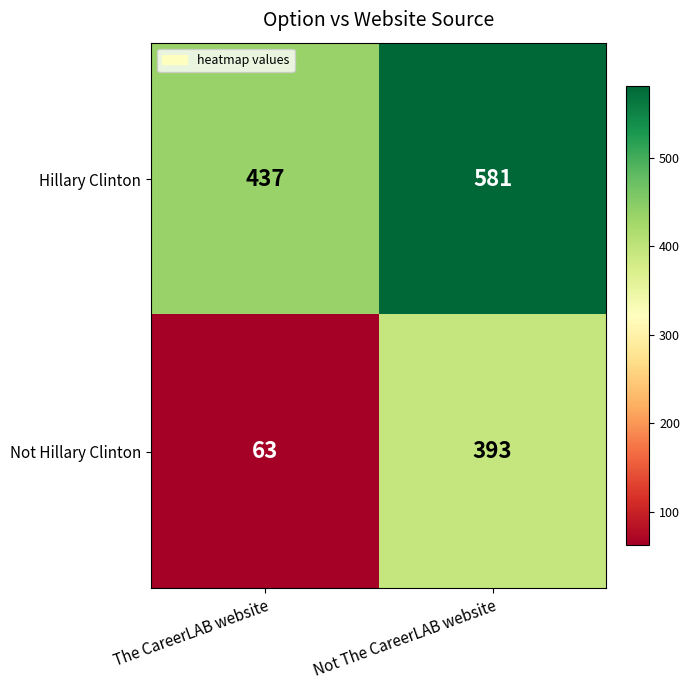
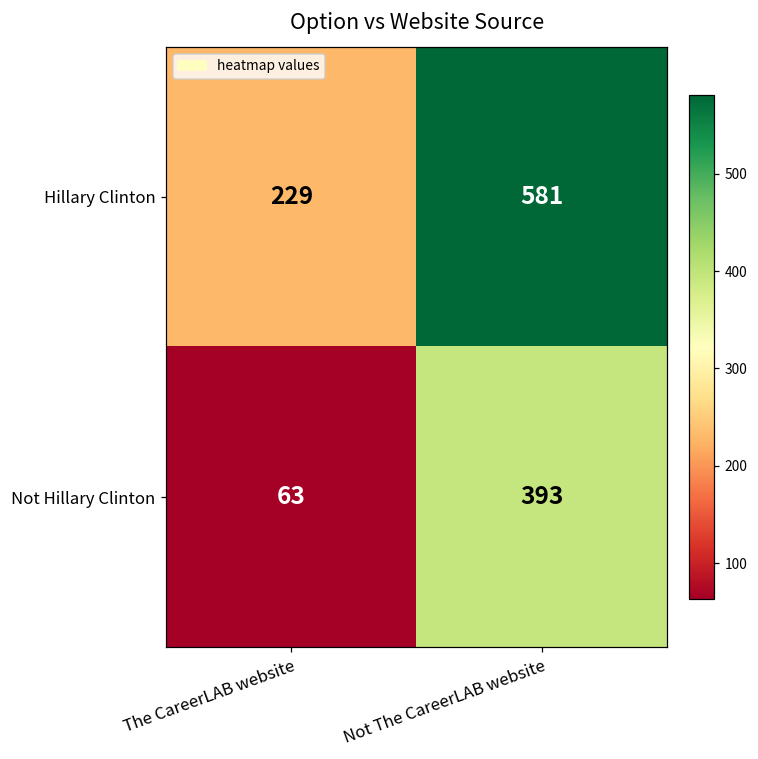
  {
    "Hillary Clinton": {
-     "The CareerLAB website": 437,
+     "The CareerLAB website": 229,
      "Not The CareerLAB website": 581
    },
    "Not Hillary Clinton": {
      "The CareerLAB website": 63,
      "Not The CareerLAB website": 393
    }
  }
